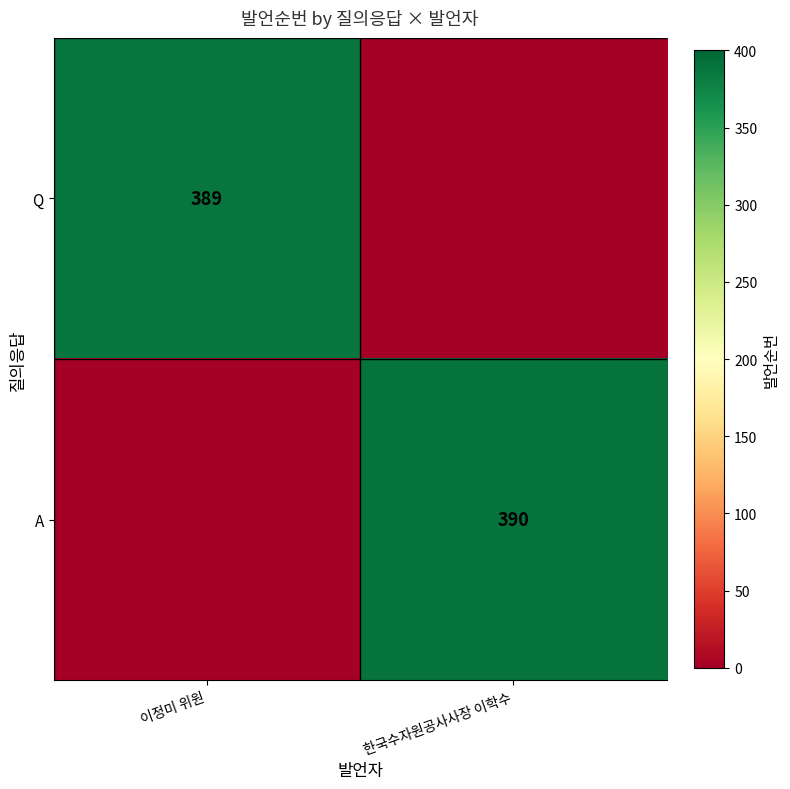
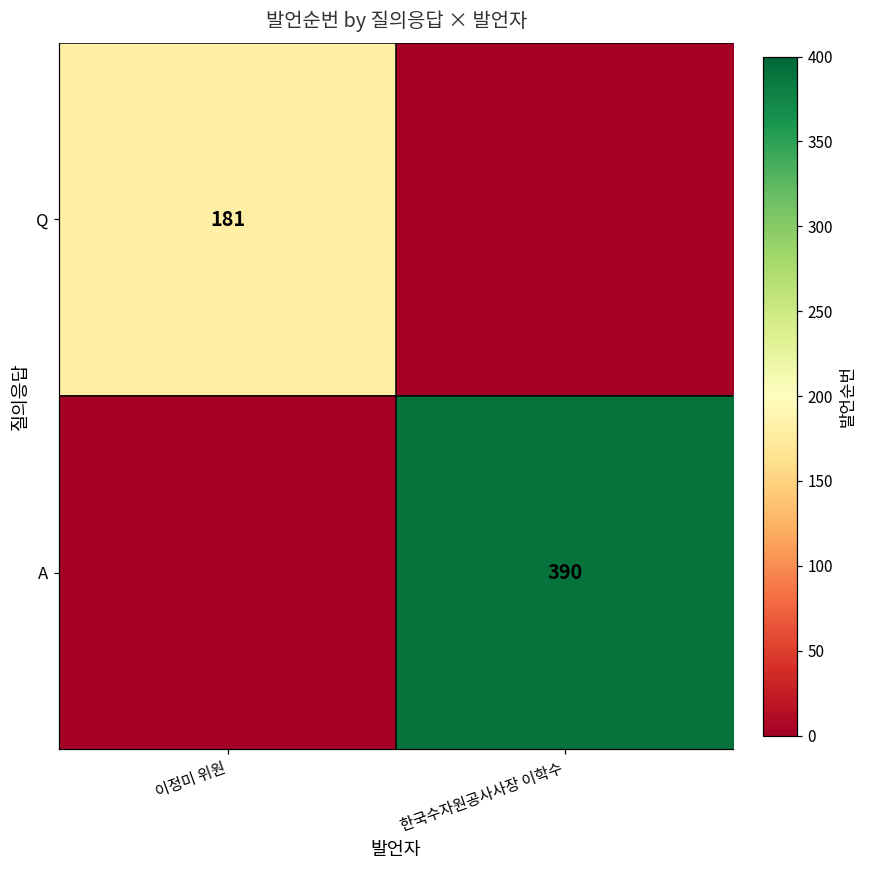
  {
    "Q": {
-     "이정미 위원": 389
+     "이정미 위원": 181
    },
    "A": {
      "한국수자원공사사장 이학수": 390
    }
  }
